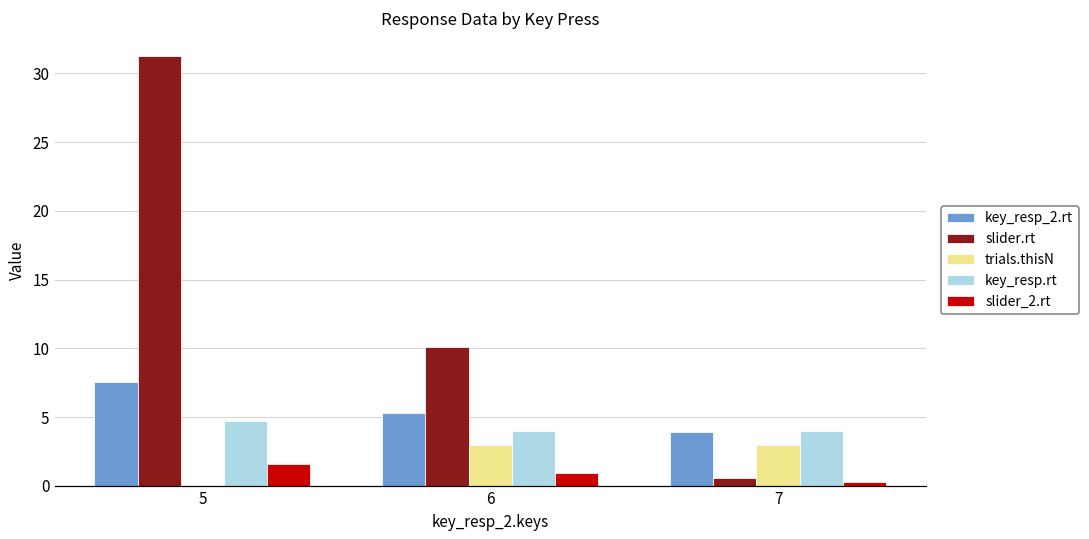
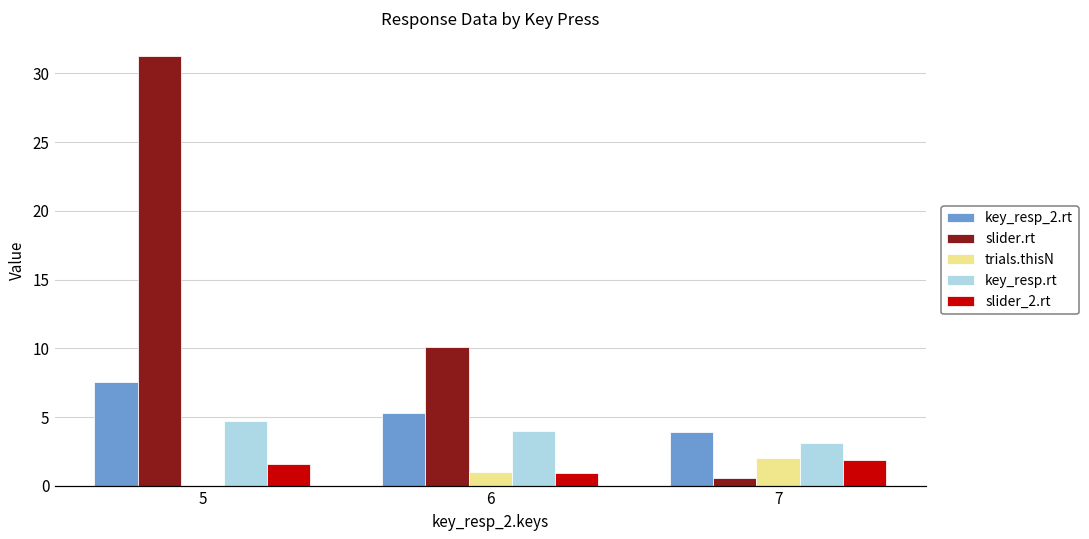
  {
    "key_resp_2.rt": {
      "5": 7.6,
      "6": 5.3,
      "7": 3.9
    },
    "slider.rt": {
      "5": 31.3,
      "6": 10.1,
      "7": 0.6
    },
    "trials.thisN": {
      "5": 0,
-     "6": 3,
-     "7": 3
+     "6": 1,
+     "7": 2
    },
    "key_resp.rt": {
      "5": 4.7,
      "6": 4.0,
-     "7": 4.0
+     "7": 3.1
    },
    "slider_2.rt": {
      "5": 1.5,
      "6": 0.9,
-     "7": 0.3
+     "7": 1.9
    }
  }
